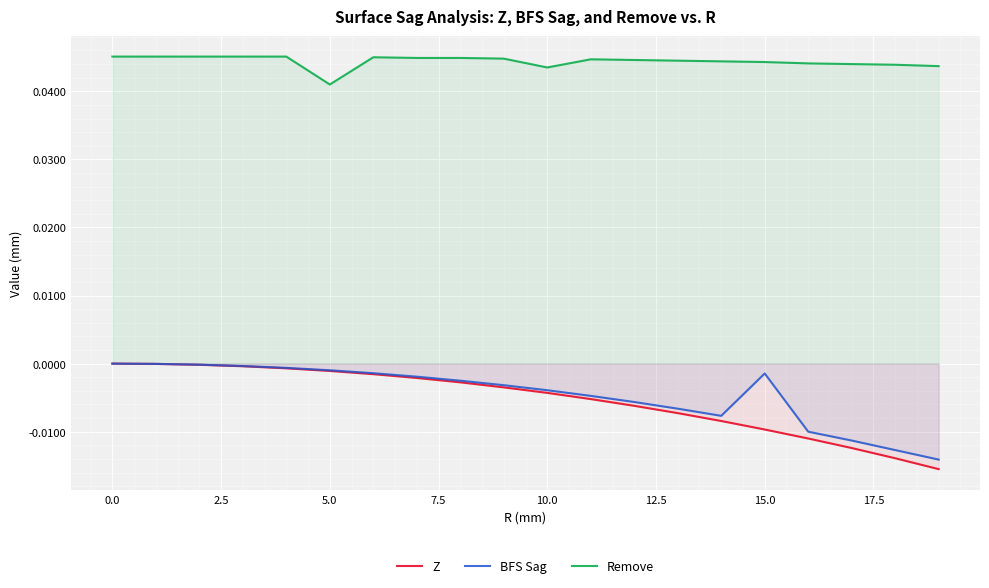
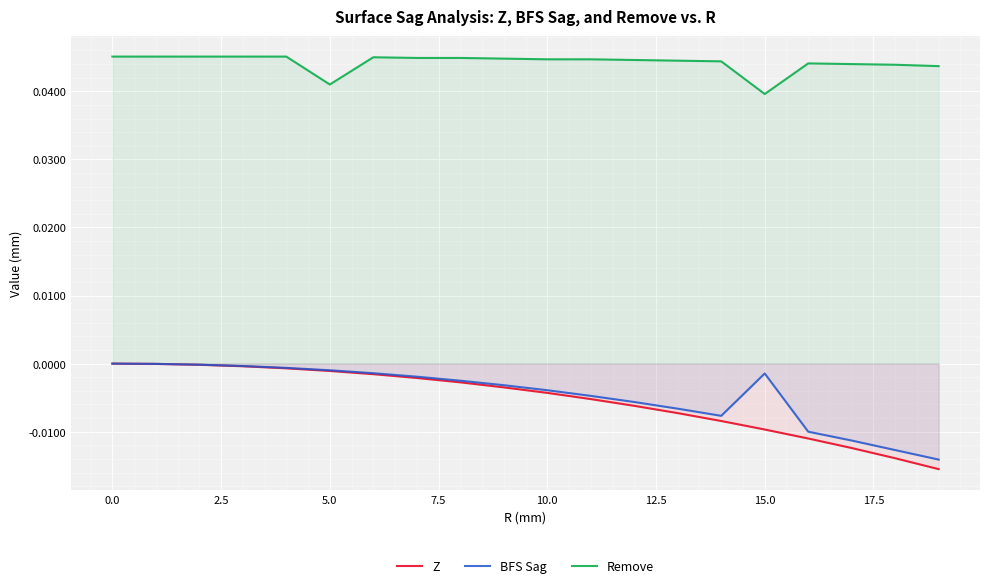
  {
    "BFS Sag": {
      "10.0": -0.004,
      "15.0": -0.001
    },
    "Remove": {
      "0.0": 0.045,
      "5.0": 0.041,
-     "10.0": 0.044,
-     "15.0": 0.044
+     "10.0": 0.045,
+     "15.0": 0.040
    }
  }
